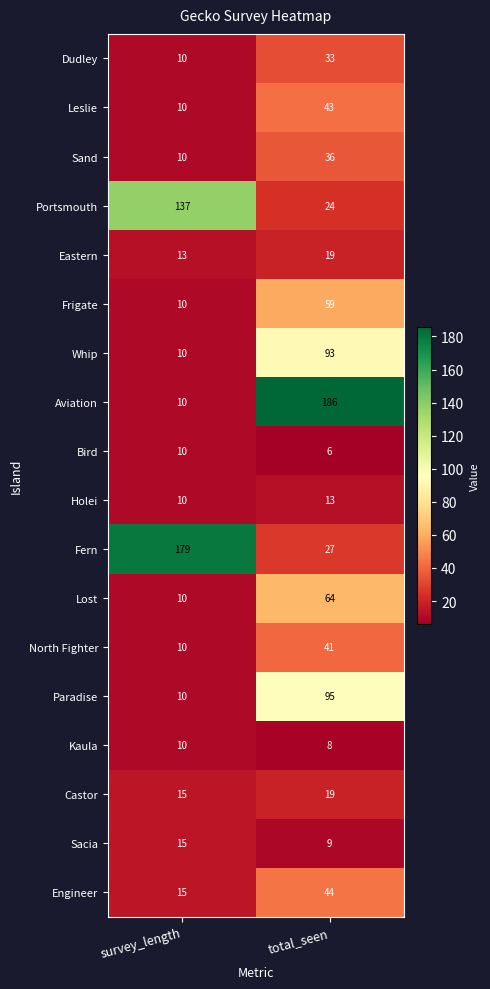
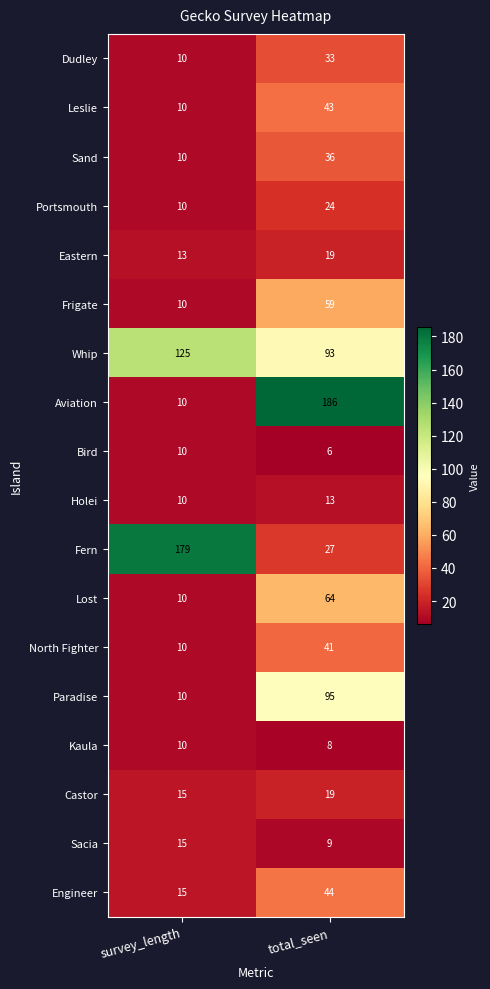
  {
    "Dudley": {
      "survey_length": 10,
      "total_seen": 33
    },
    "Leslie": {
      "survey_length": 10,
      "total_seen": 43
    },
    "Sand": {
      "survey_length": 10,
      "total_seen": 36
    },
    "Portsmouth": {
-     "survey_length": 137,
+     "survey_length": 10,
      "total_seen": 24
    },
    "Eastern": {
      "survey_length": 13,
      "total_seen": 19
    },
    "Frigate": {
      "survey_length": 10,
      "total_seen": 59
    },
    "Whip": {
-     "survey_length": 10,
+     "survey_length": 125,
      "total_seen": 93
    },
    "Aviation": {
      "survey_length": 10,
      "total_seen": 186
    },
    "Bird": {
      "survey_length": 10,
      "total_seen": 6
    },
    "Holei": {
      "survey_length": 10,
      "total_seen": 13
    },
    "Fern": {
      "survey_length": 179,
      "total_seen": 27
    },
    "Lost": {
      "survey_length": 10,
      "total_seen": 64
    },
    "North Fighter": {
      "survey_length": 10,
      "total_seen": 41
    },
    "Paradise": {
      "survey_length": 10,
      "total_seen": 95
    },
    "Kaula": {
      "survey_length": 10,
      "total_seen": 8
    },
    "Castor": {
      "survey_length": 15,
      "total_seen": 19
    },
    "Sacia": {
      "survey_length": 15,
      "total_seen": 9
    },
    "Engineer": {
      "survey_length": 15,
      "total_seen": 44
    }
  }
